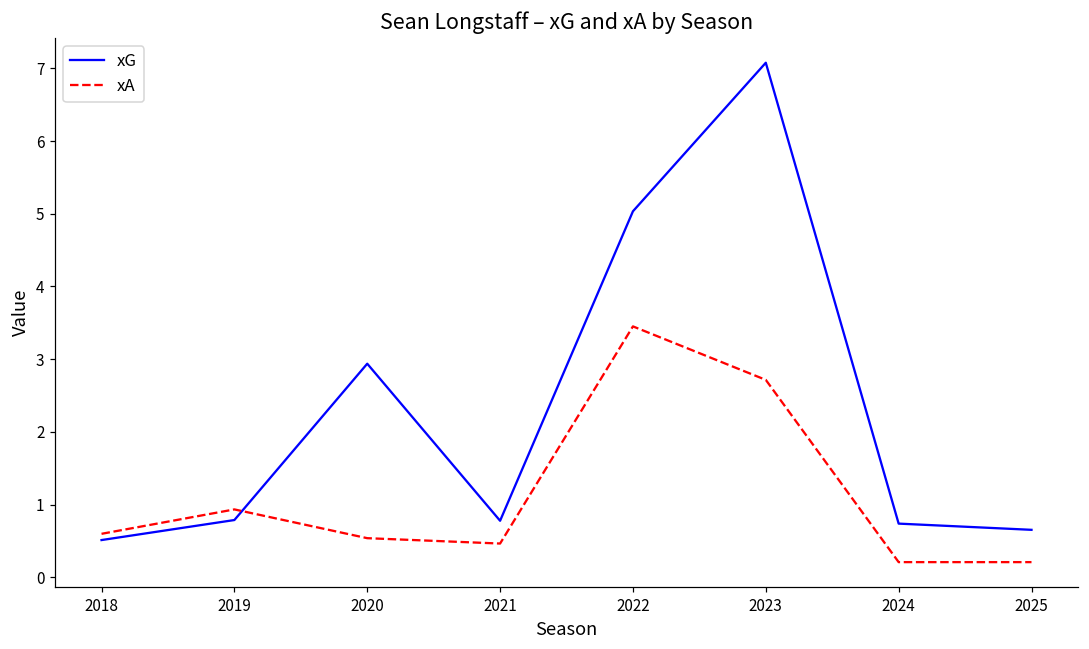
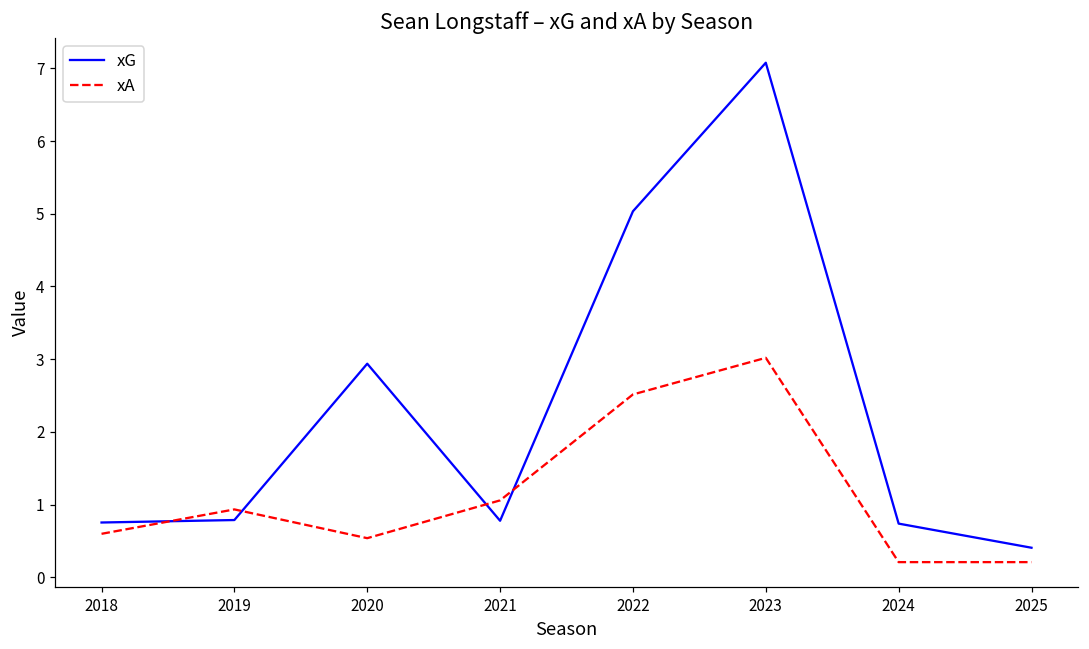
  {
    "xG": {
-     "2018": 0.5,
+     "2018": 0.8,
      "2019": 0.8,
      "2020": 2.9,
      "2021": 0.8,
      "2022": 5.0,
      "2023": 7.1,
      "2024": 0.7,
-     "2025": 0.7
+     "2025": 0.4
    },
    "xA": {
      "2018": 0.6,
      "2019": 0.9,
      "2020": 0.5,
-     "2021": 0.5,
-     "2022": 3.5,
-     "2023": 2.7,
+     "2021": 1.1,
+     "2022": 2.5,
+     "2023": 3.0,
      "2024": 0.2,
      "2025": 0.2
    }
  }
